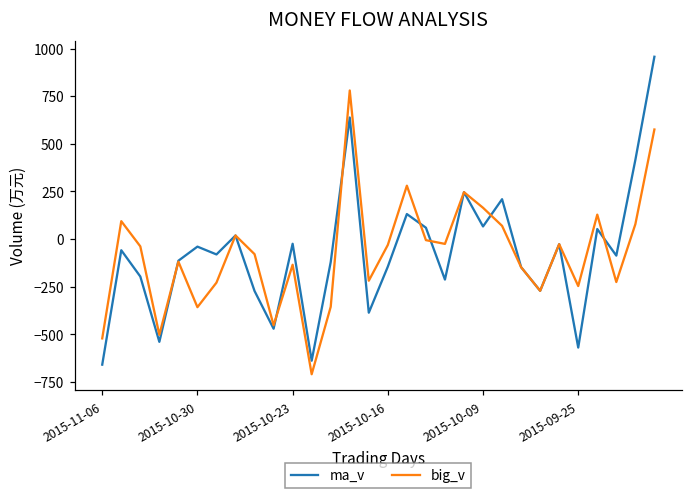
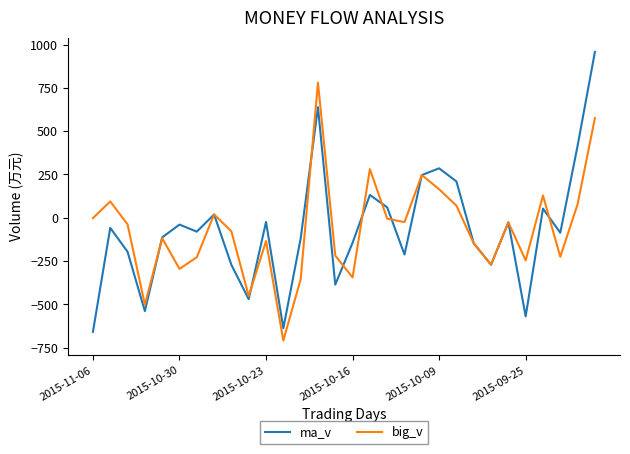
  {
    "ma_v": {
      "2015-11-06": -660,
      "2015-10-30": -40,
      "2015-10-23": -30,
      "2015-10-16": -150,
-     "2015-10-09": 70,
+     "2015-10-09": 290,
      "2015-09-25": -570
    },
    "big_v": {
-     "2015-11-06": -520,
-     "2015-10-30": -360,
+     "2015-11-06": 0,
+     "2015-10-30": -300,
      "2015-10-23": -140,
-     "2015-10-16": -30,
+     "2015-10-16": -350,
      "2015-10-09": 160,
      "2015-09-25": -250
    }
  }
